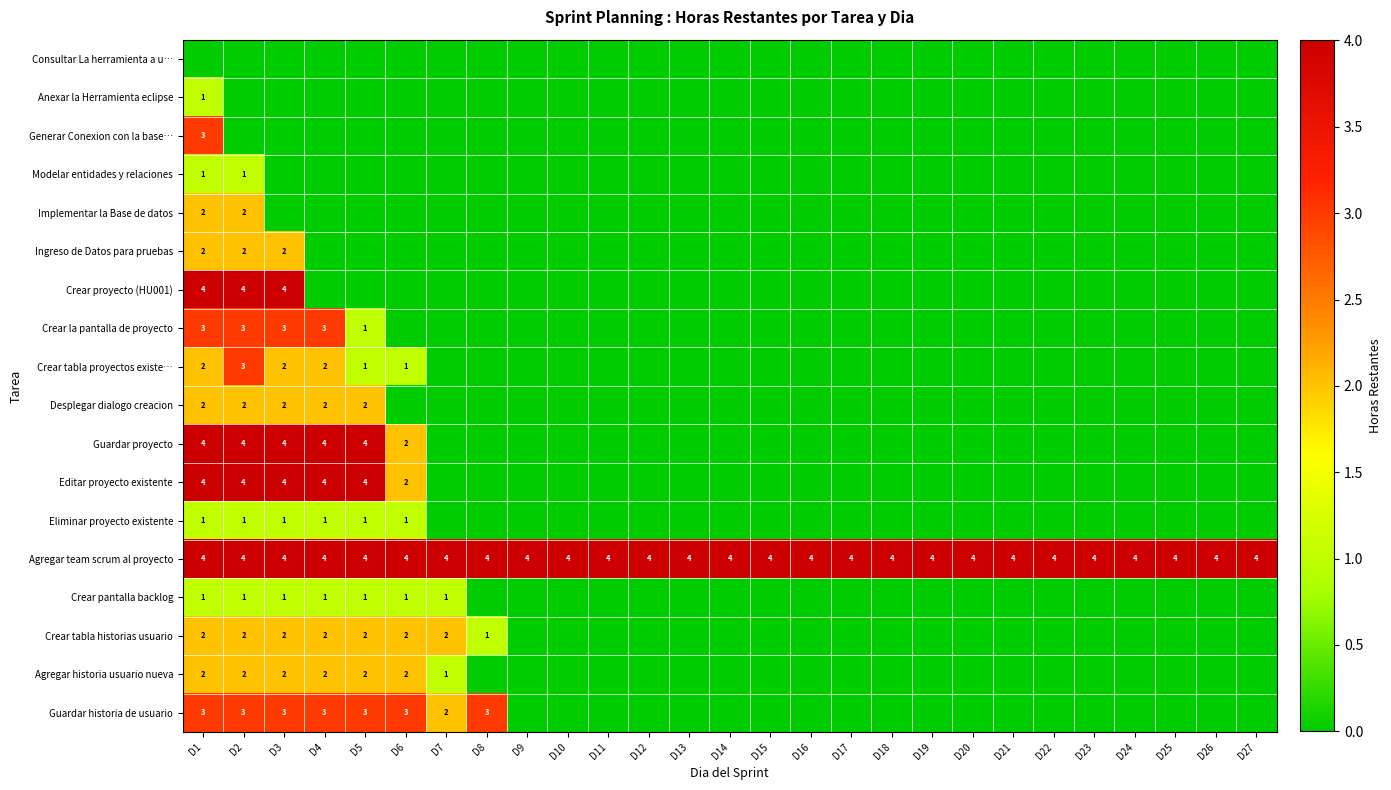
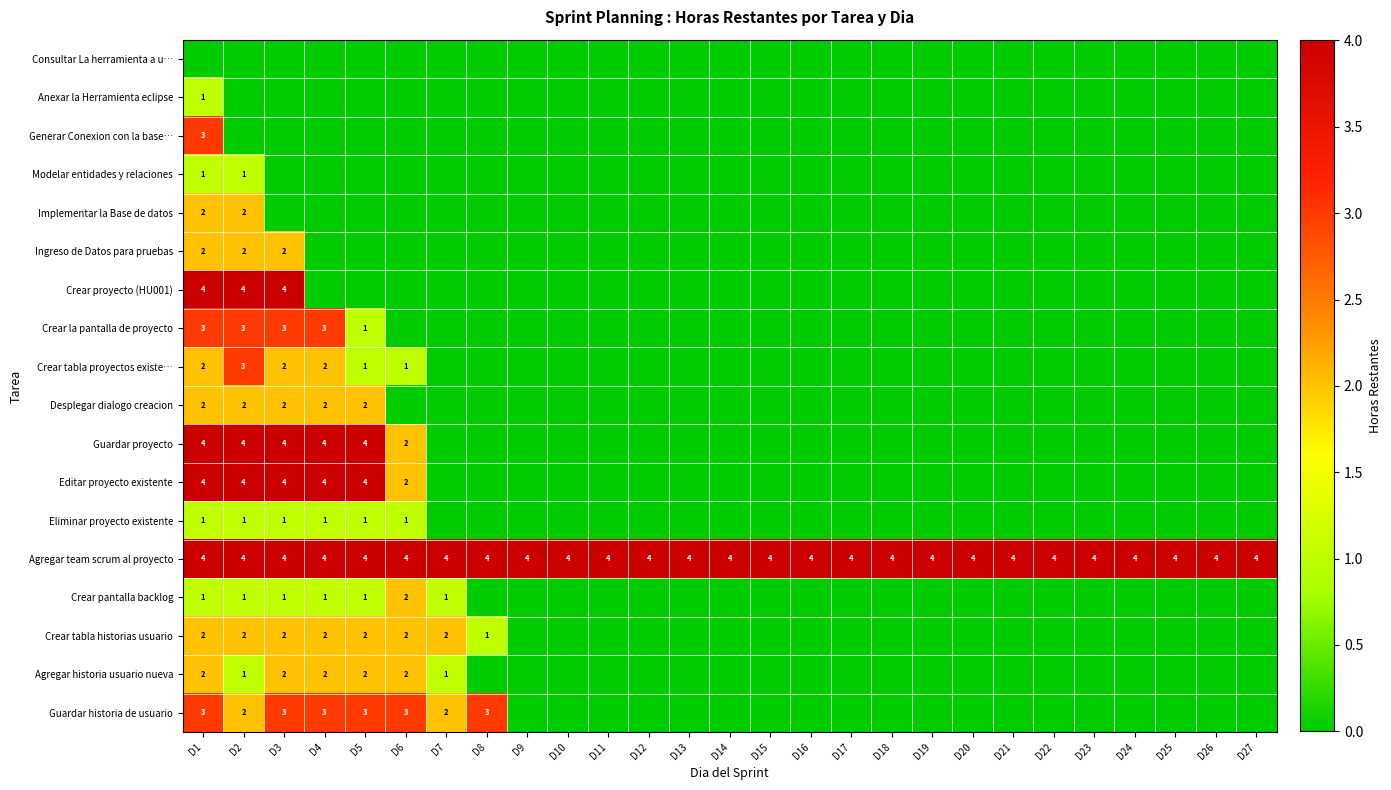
  {
    "Anexar la Herramienta eclipse": {
      "D1": 1
    },
    "Generar Conexion con la base…": {
      "D1": 3
    },
    "Modelar entidades y relaciones": {
      "D1": 1,
      "D2": 1
    },
    "Implementar la Base de datos": {
      "D1": 2,
      "D2": 2
    },
    "Ingreso de Datos para pruebas": {
      "D1": 2,
      "D2": 2,
      "D3": 2
    },
    "Crear proyecto (HU001)": {
      "D1": 4,
      "D2": 4,
      "D3": 4
    },
    "Crear la pantalla de proyecto": {
      "D1": 3,
      "D2": 3,
      "D3": 3,
      "D4": 3,
      "D5": 1
    },
    "Crear tabla proyectos existe…": {
      "D1": 2,
      "D2": 3,
      "D3": 2,
      "D4": 2,
      "D5": 1,
      "D6": 1
    },
    "Desplegar dialogo creacion": {
      "D1": 2,
      "D2": 2,
      "D3": 2,
      "D4": 2,
      "D5": 2
    },
    "Guardar proyecto": {
      "D1": 4,
      "D2": 4,
      "D3": 4,
      "D4": 4,
      "D5": 4,
      "D6": 2
    },
    "Editar proyecto existente": {
      "D1": 4,
      "D2": 4,
      "D3": 4,
      "D4": 4,
      "D5": 4,
      "D6": 2
    },
    "Eliminar proyecto existente": {
      "D1": 1,
      "D2": 1,
      "D3": 1,
      "D4": 1,
      "D5": 1,
      "D6": 1
    },
    "Agregar team scrum al proyecto": {
      "D1": 4,
      "D2": 4,
      "D3": 4,
      "D4": 4,
      "D5": 4,
      "D6": 4,
      "D7": 4,
      "D8": 4,
      "D9": 4,
      "D10": 4,
      "D11": 4,
      "D12": 4,
      "D13": 4,
      "D14": 4,
      "D15": 4,
      "D16": 4,
      "D17": 4,
      "D18": 4,
      "D19": 4,
      "D20": 4,
      "D21": 4,
      "D22": 4,
      "D23": 4,
      "D24": 4,
      "D25": 4,
      "D26": 4,
      "D27": 4
    },
    "Crear pantalla backlog": {
      "D1": 1,
      "D2": 1,
      "D3": 1,
      "D4": 1,
      "D5": 1,
-     "D6": 1,
+     "D6": 2,
      "D7": 1
    },
    "Crear tabla historias usuario": {
      "D1": 2,
      "D2": 2,
      "D3": 2,
      "D4": 2,
      "D5": 2,
      "D6": 2,
      "D7": 2,
      "D8": 1
    },
    "Agregar historia usuario nueva": {
      "D1": 2,
-     "D2": 2,
+     "D2": 1,
      "D3": 2,
      "D4": 2,
      "D5": 2,
      "D6": 2,
      "D7": 1
    },
    "Guardar historia de usuario": {
      "D1": 3,
-     "D2": 3,
+     "D2": 2,
      "D3": 3,
      "D4": 3,
      "D5": 3,
      "D6": 3,
      "D7": 2,
      "D8": 3
    }
  }
